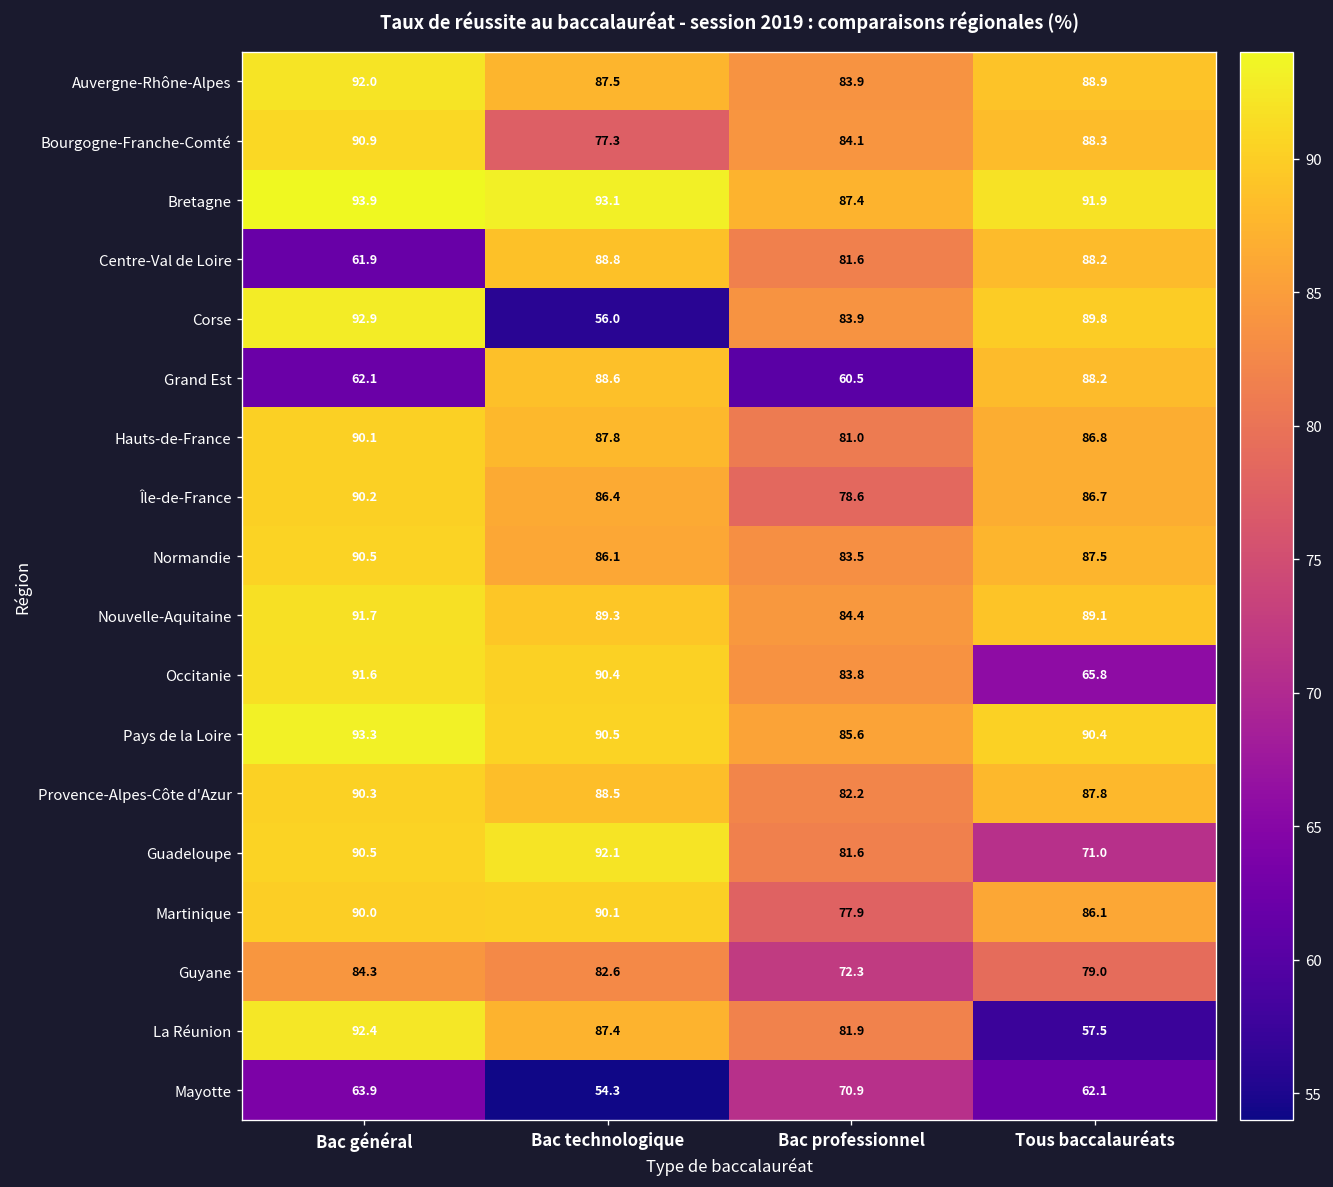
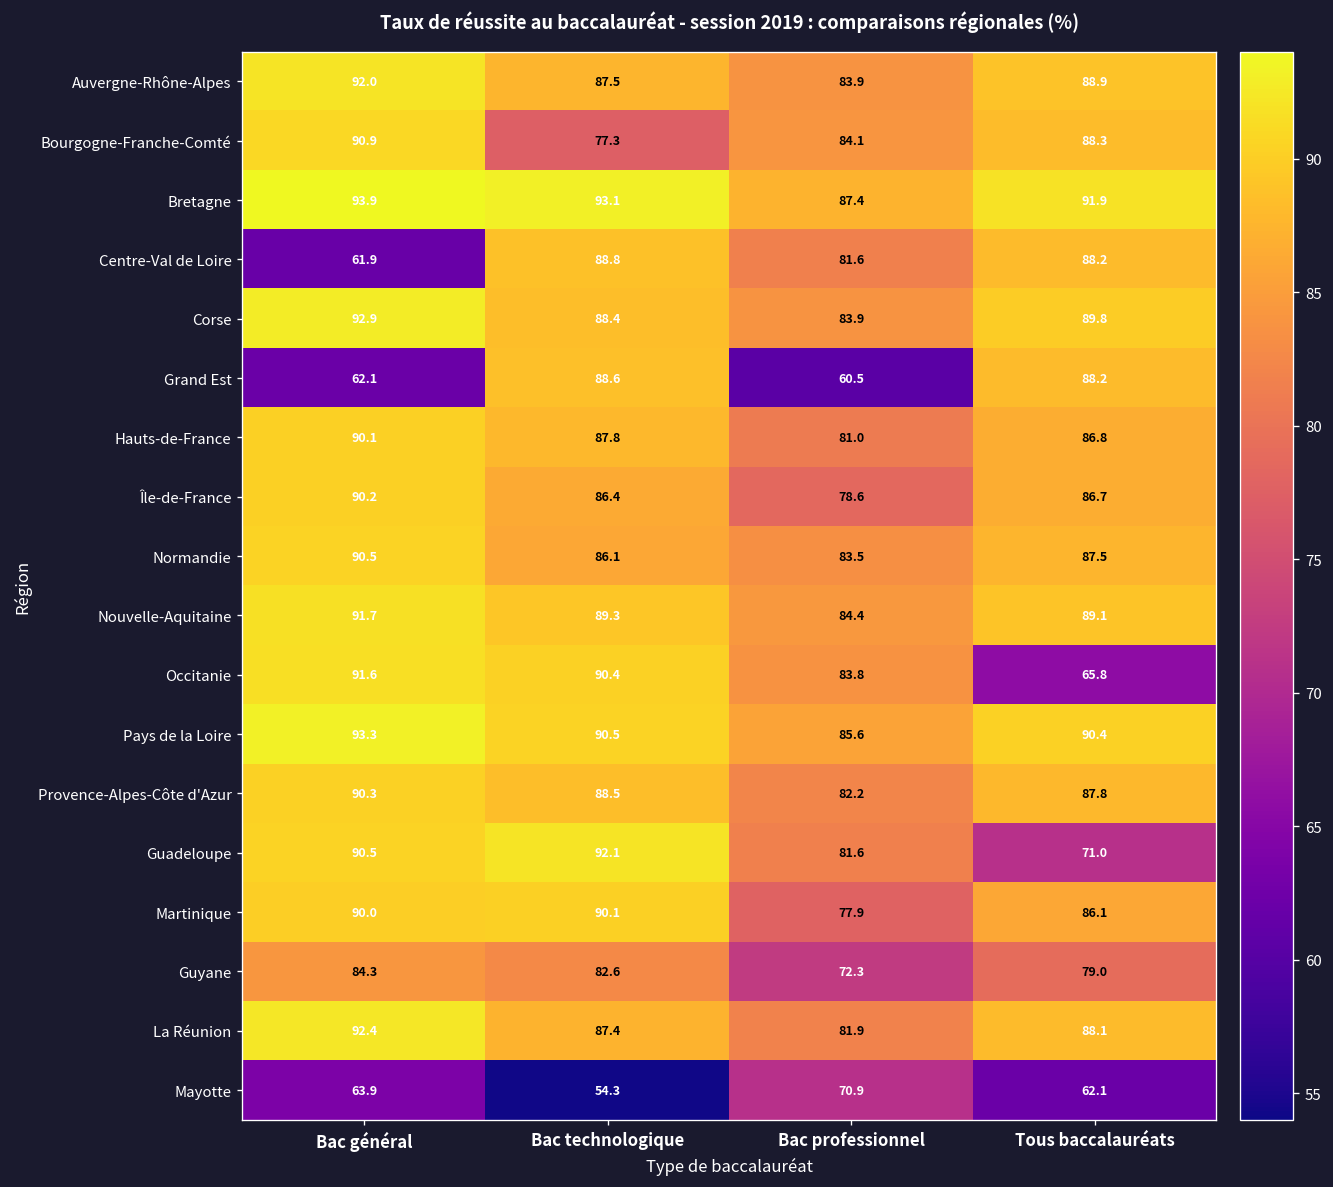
  {
    "Auvergne-Rhône-Alpes": {
      "Bac général": 92.0,
      "Bac technologique": 87.5,
      "Bac professionnel": 83.9,
      "Tous baccalauréats": 88.9
    },
    "Bourgogne-Franche-Comté": {
      "Bac général": 90.9,
      "Bac technologique": 77.3,
      "Bac professionnel": 84.1,
      "Tous baccalauréats": 88.3
    },
    "Bretagne": {
      "Bac général": 93.9,
      "Bac technologique": 93.1,
      "Bac professionnel": 87.4,
      "Tous baccalauréats": 91.9
    },
    "Centre-Val de Loire": {
      "Bac général": 61.9,
      "Bac technologique": 88.8,
      "Bac professionnel": 81.6,
      "Tous baccalauréats": 88.2
    },
    "Corse": {
      "Bac général": 92.9,
-     "Bac technologique": 56.0,
+     "Bac technologique": 88.4,
      "Bac professionnel": 83.9,
      "Tous baccalauréats": 89.8
    },
    "Grand Est": {
      "Bac général": 62.1,
      "Bac technologique": 88.6,
      "Bac professionnel": 60.5,
      "Tous baccalauréats": 88.2
    },
    "Hauts-de-France": {
      "Bac général": 90.1,
      "Bac technologique": 87.8,
      "Bac professionnel": 81.0,
      "Tous baccalauréats": 86.8
    },
    "Île-de-France": {
      "Bac général": 90.2,
      "Bac technologique": 86.4,
      "Bac professionnel": 78.6,
      "Tous baccalauréats": 86.7
    },
    "Normandie": {
      "Bac général": 90.5,
      "Bac technologique": 86.1,
      "Bac professionnel": 83.5,
      "Tous baccalauréats": 87.5
    },
    "Nouvelle-Aquitaine": {
      "Bac général": 91.7,
      "Bac technologique": 89.3,
      "Bac professionnel": 84.4,
      "Tous baccalauréats": 89.1
    },
    "Occitanie": {
      "Bac général": 91.6,
      "Bac technologique": 90.4,
      "Bac professionnel": 83.8,
      "Tous baccalauréats": 65.8
    },
    "Pays de la Loire": {
      "Bac général": 93.3,
      "Bac technologique": 90.5,
      "Bac professionnel": 85.6,
      "Tous baccalauréats": 90.4
    },
    "Provence-Alpes-Côte d'Azur": {
      "Bac général": 90.3,
      "Bac technologique": 88.5,
      "Bac professionnel": 82.2,
      "Tous baccalauréats": 87.8
    },
    "Guadeloupe": {
      "Bac général": 90.5,
      "Bac technologique": 92.1,
      "Bac professionnel": 81.6,
      "Tous baccalauréats": 71.0
    },
    "Martinique": {
      "Bac général": 90.0,
      "Bac technologique": 90.1,
      "Bac professionnel": 77.9,
      "Tous baccalauréats": 86.1
    },
    "Guyane": {
      "Bac général": 84.3,
      "Bac technologique": 82.6,
      "Bac professionnel": 72.3,
      "Tous baccalauréats": 79.0
    },
    "La Réunion": {
      "Bac général": 92.4,
      "Bac technologique": 87.4,
      "Bac professionnel": 81.9,
-     "Tous baccalauréats": 57.5
+     "Tous baccalauréats": 88.1
    },
    "Mayotte": {
      "Bac général": 63.9,
      "Bac technologique": 54.3,
      "Bac professionnel": 70.9,
      "Tous baccalauréats": 62.1
    }
  }
